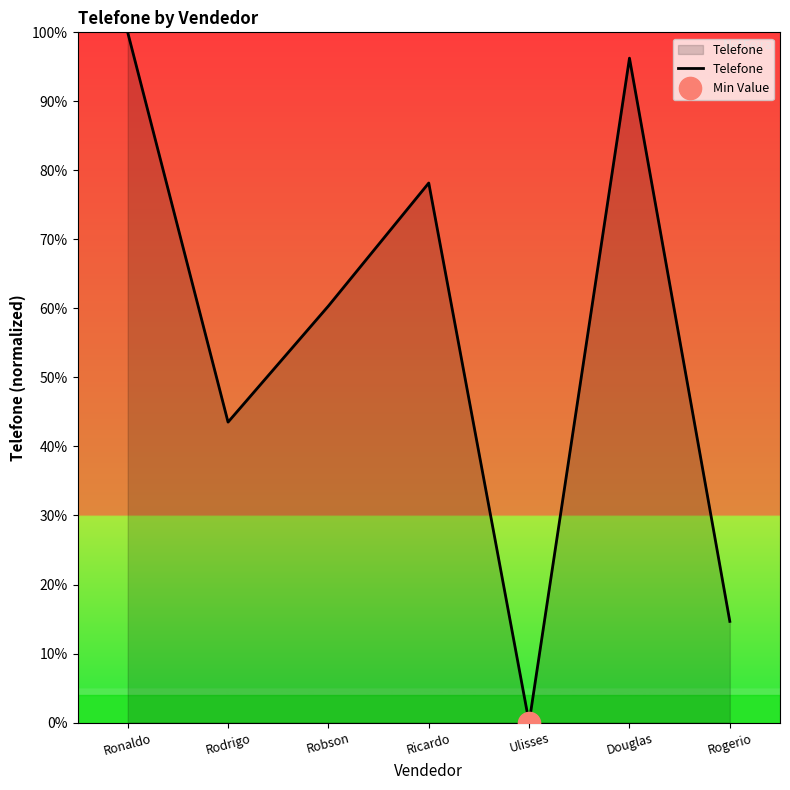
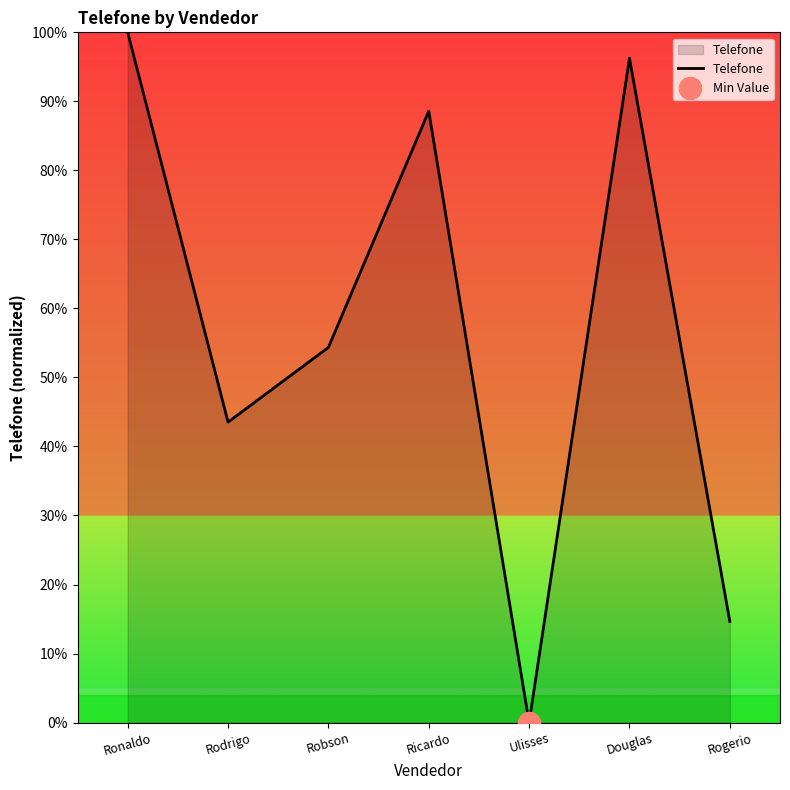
  {
    "Telefone": {
      "Ronaldo": "100%",
      "Rodrigo": "44%",
-     "Robson": "60%",
-     "Ricardo": "78%",
+     "Robson": "54%",
+     "Ricardo": "89%",
      "Douglas": "96%",
      "Rogerio": "15%"
    }
  }
